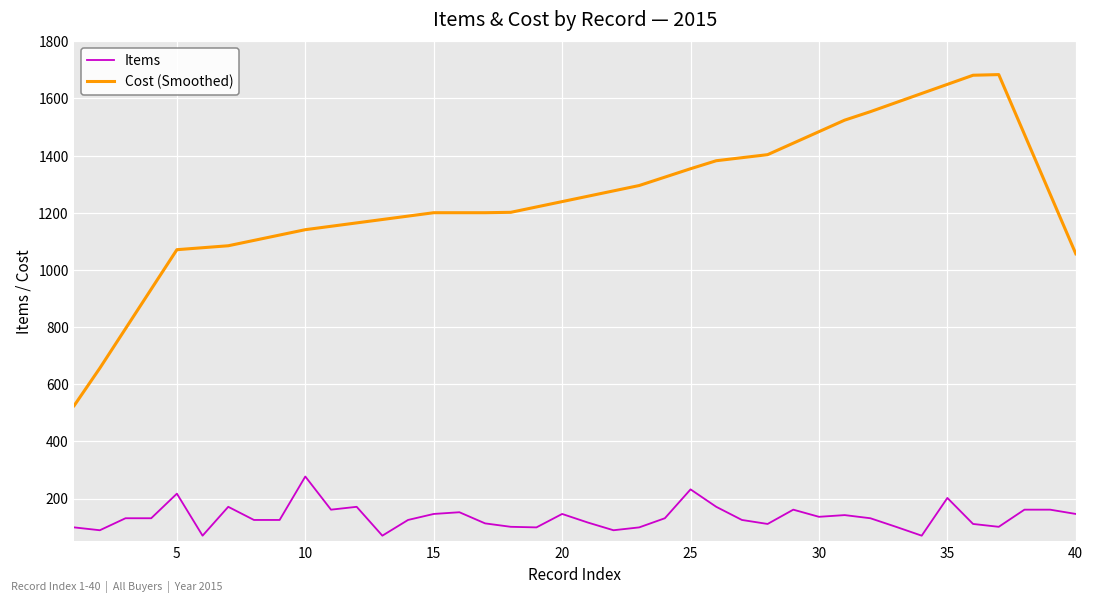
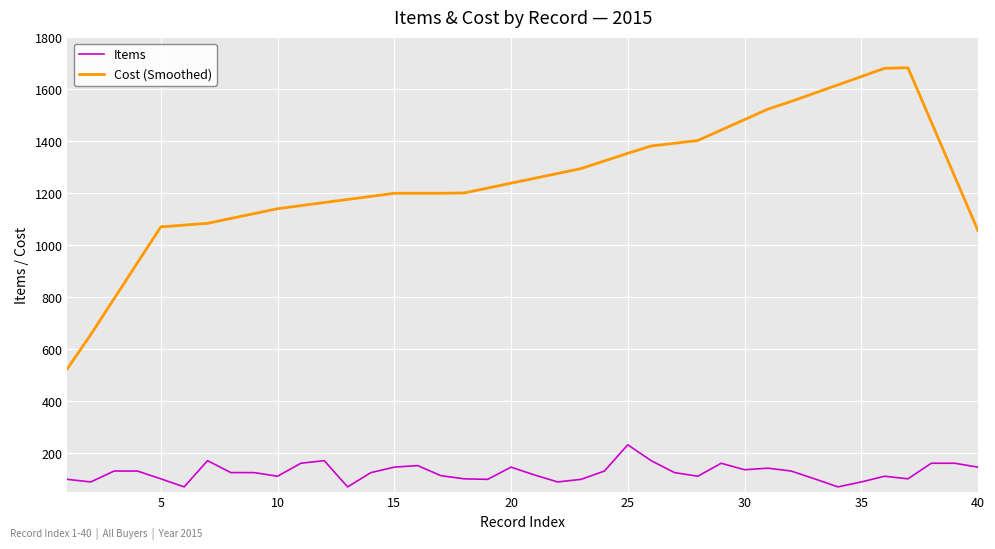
  {
    "Items": {
-     "5": 220,
-     "10": 280,
+     "5": 100,
+     "10": 110,
      "15": 150,
      "20": 150,
      "25": 230,
      "30": 140,
-     "35": 200,
+     "35": 90,
      "40": 150
    },
    "Cost (Smoothed)": {
      "5": 1070,
      "10": 1140,
      "15": 1200,
      "20": 1240,
      "25": 1350,
      "30": 1480,
      "35": 1650,
      "40": 1060
    }
  }
